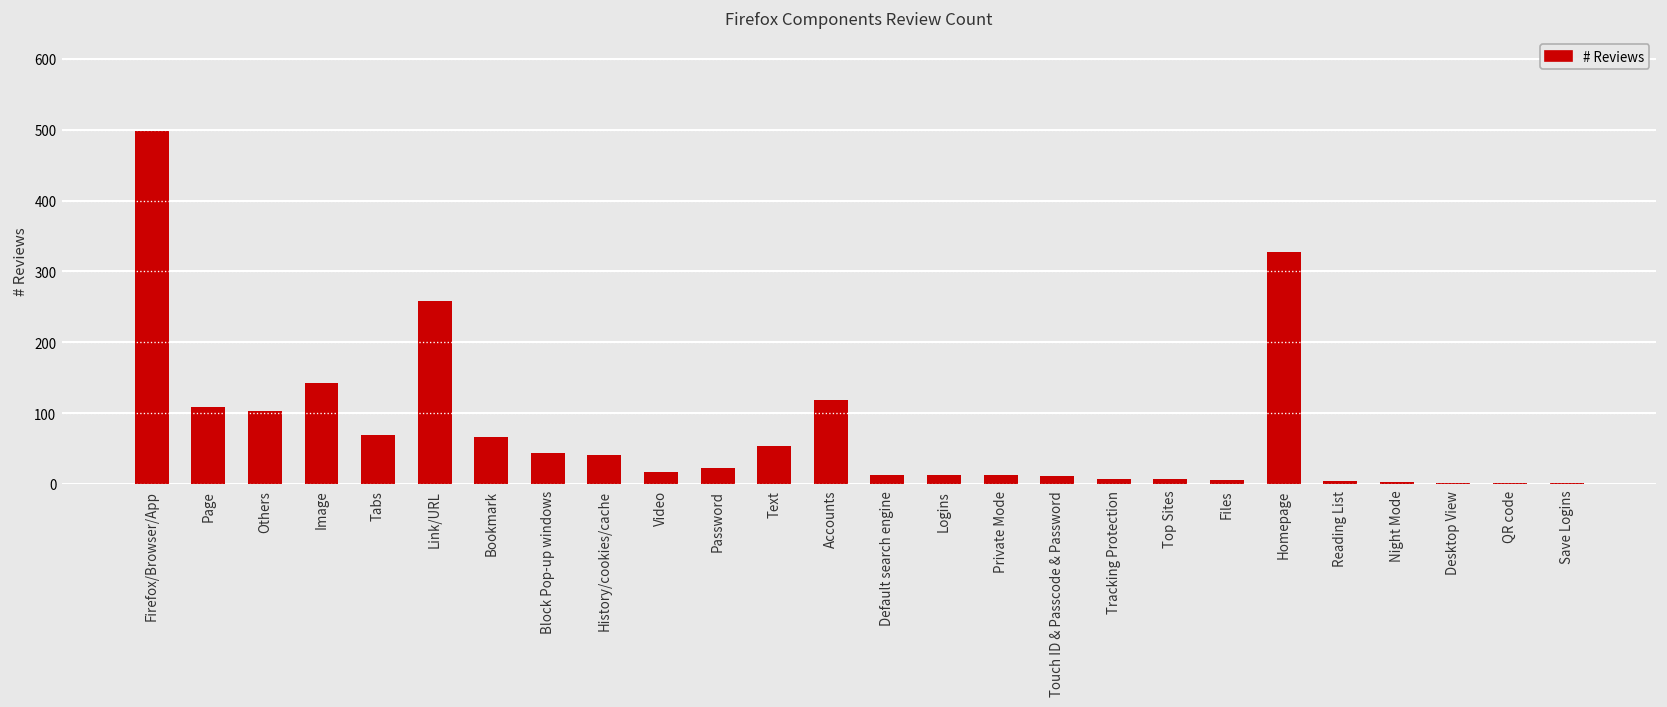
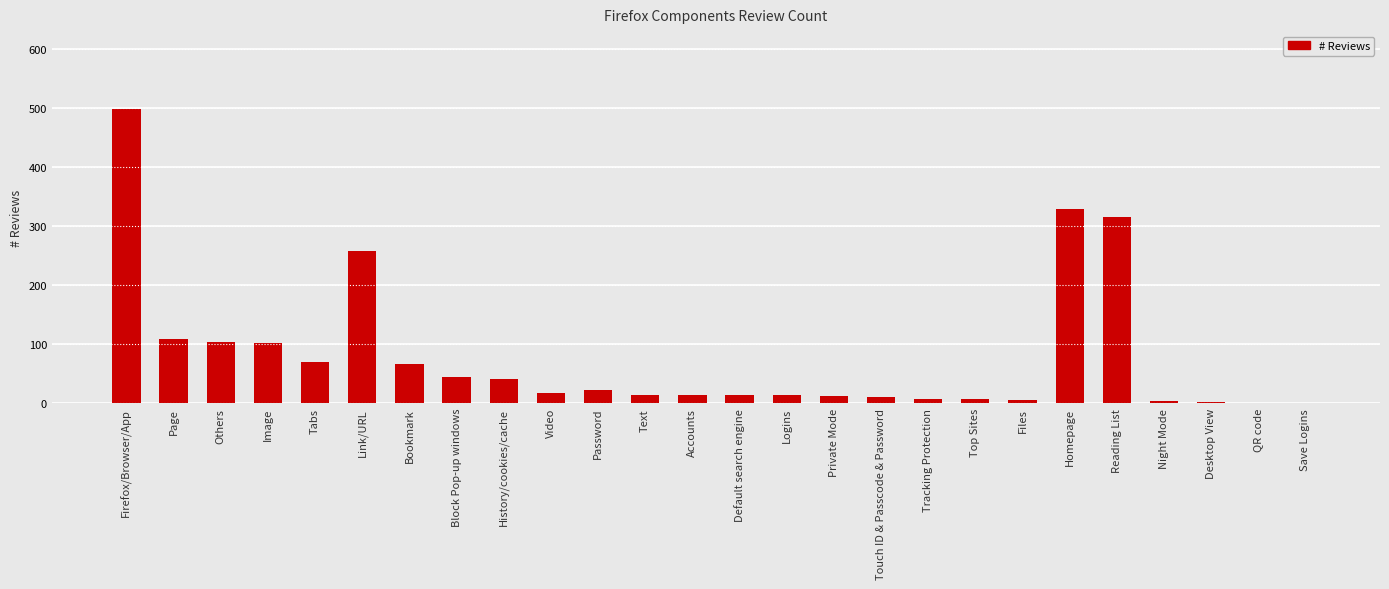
  {
    "Firefox/Browser/App": 500,
    "Page": 110,
    "Others": 100,
-   "Image": 140,
+   "Image": 100,
    "Tabs": 70,
    "Link/URL": 260,
    "Bookmark": 70,
    "Block Pop-up windows": 40,
    "History/cookies/cache": 40,
    "Video": 20,
    "Password": 20,
-   "Text": 50,
-   "Accounts": 120,
+   "Text": 10,
+   "Accounts": 10,
    "Default search engine": 10,
    "Logins": 10,
    "Private Mode": 10,
    "Touch ID & Passcode & Password": 10,
    "Tracking Protection": 10,
    "Top Sites": 10,
    "Files": 10,
    "Homepage": 330,
-   "Reading List": 0
+   "Reading List": 320
  }
